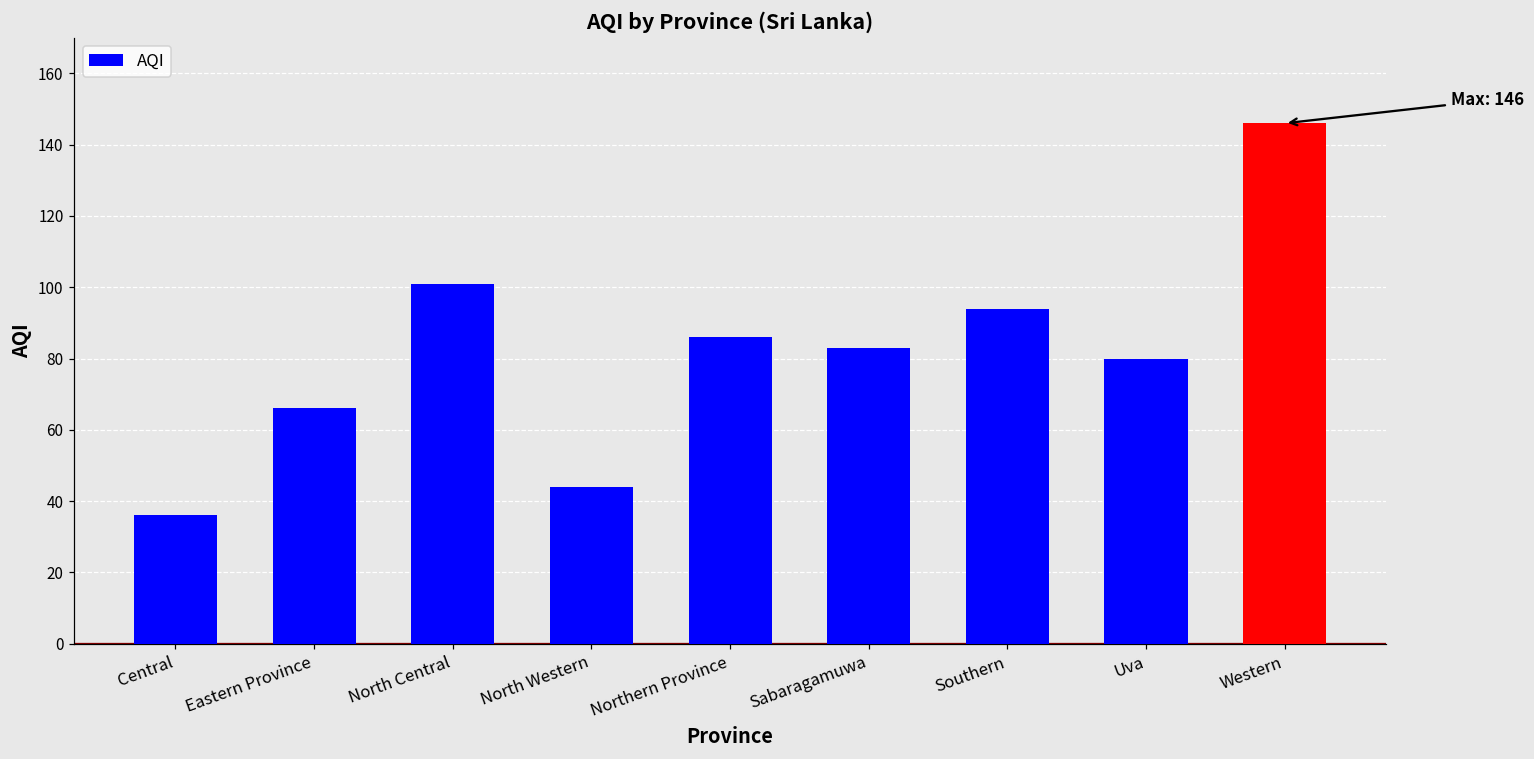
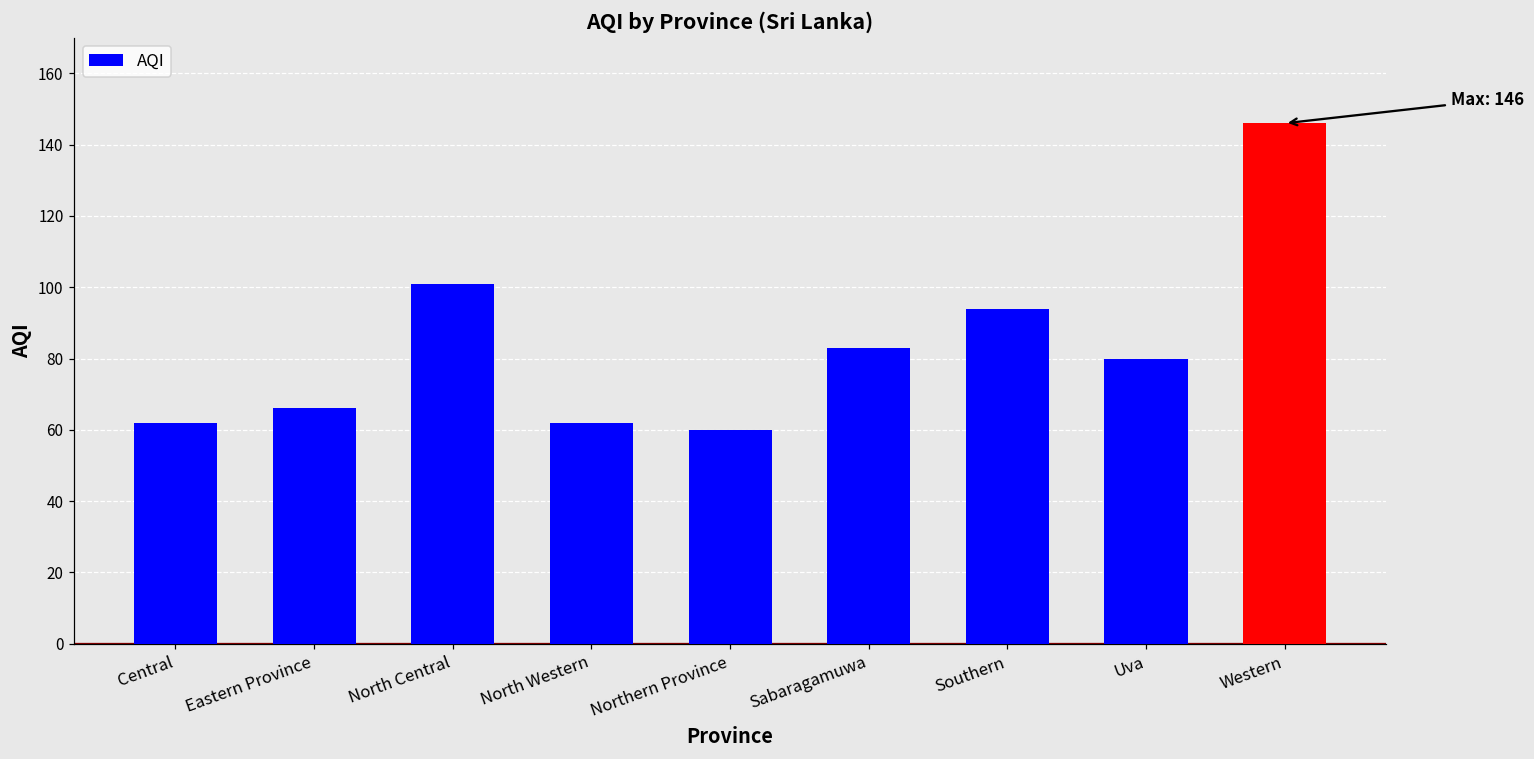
  {
-   "Central": 36,
+   "Central": 62,
    "Eastern Province": 66,
    "North Central": 101,
-   "North Western": 44,
-   "Northern Province": 86,
+   "North Western": 62,
+   "Northern Province": 60,
    "Sabaragamuwa": 83,
    "Southern": 94,
    "Uva": 80
  }
